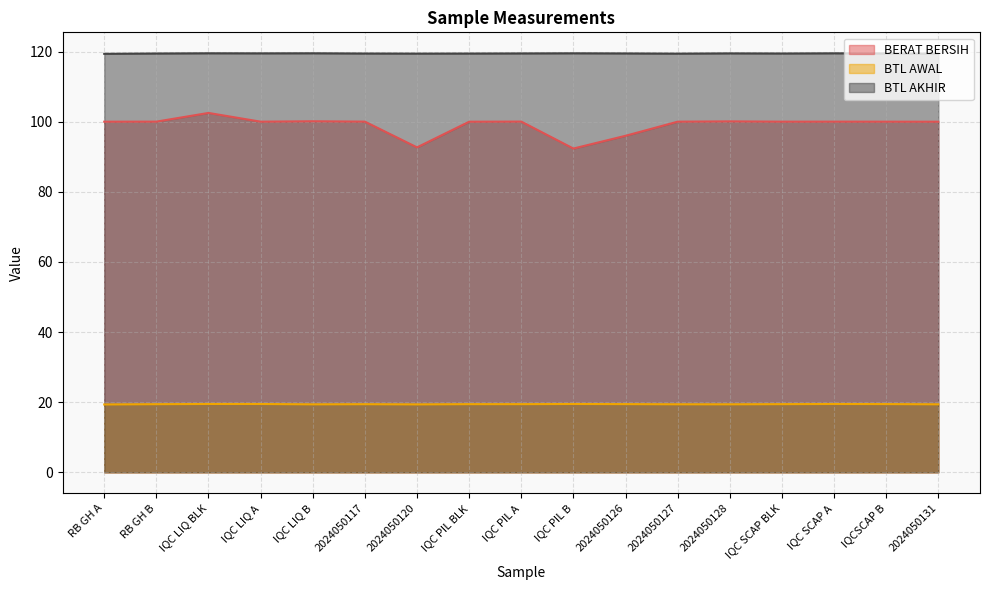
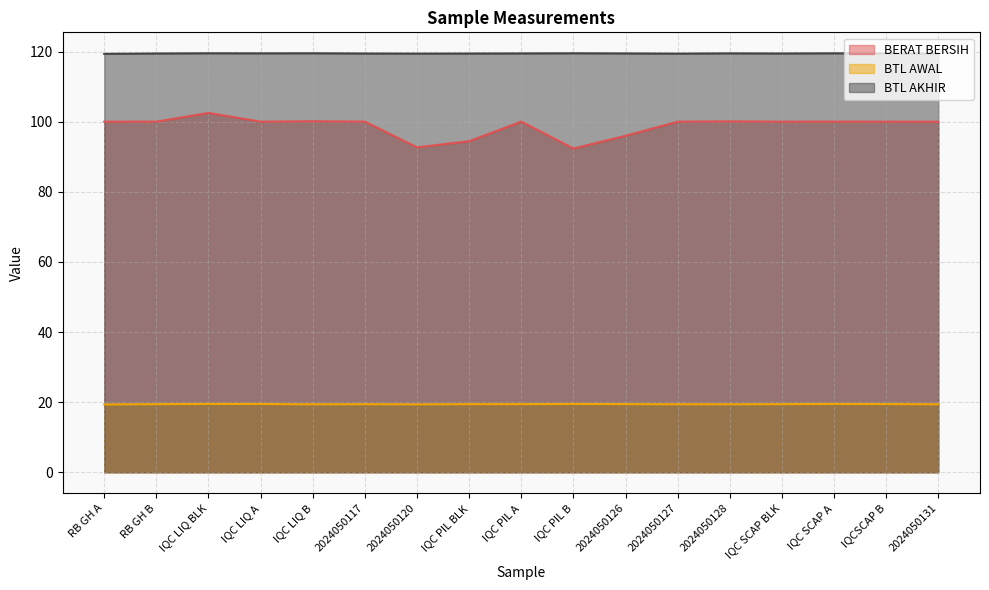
  {
    "BERAT BERSIH": {
      "RB GH A": 100,
      "RB GH B": 100,
      "IQC LIQ BLK": 103,
      "IQC LIQ A": 100,
      "IQC LIQ B": 100,
      "2024050117": 100,
      "2024050120": 93,
-     "IQC PIL BLK": 100,
+     "IQC PIL BLK": 94,
      "IQC PIL A": 100,
      "IQC PIL B": 92,
      "2024050126": 96,
      "2024050127": 100,
      "2024050128": 100,
      "IQC SCAP BLK": 100,
      "IQC SCAP A": 100,
      "IQCSCAP B": 100,
      "2024050131": 100
    },
    "BTL AWAL": {
      "RB GH A": 19,
      "RB GH B": 19,
      "IQC LIQ BLK": 19,
      "IQC LIQ A": 19,
      "IQC LIQ B": 19,
      "2024050117": 19,
      "2024050120": 19,
      "IQC PIL BLK": 19,
      "IQC PIL A": 19,
      "IQC PIL B": 19,
      "2024050126": 19,
      "2024050127": 19,
      "2024050128": 19,
      "IQC SCAP BLK": 19,
      "IQC SCAP A": 19,
      "IQCSCAP B": 19,
      "2024050131": 19
    },
    "BTL AKHIR": {
      "RB GH A": 119,
      "RB GH B": 119,
      "IQC LIQ BLK": 120,
      "IQC LIQ A": 120,
      "IQC LIQ B": 120,
      "2024050117": 119,
      "2024050120": 119,
      "IQC PIL BLK": 119,
      "IQC PIL A": 119,
      "IQC PIL B": 120,
      "2024050126": 119,
      "2024050127": 119,
      "2024050128": 120,
      "IQC SCAP BLK": 119,
      "IQC SCAP A": 120
    }
  }
